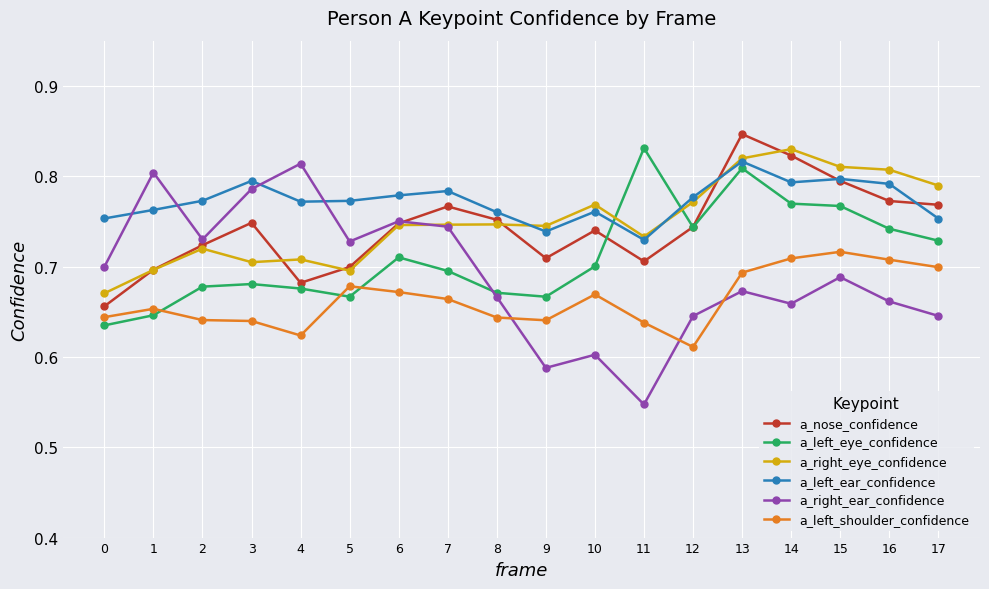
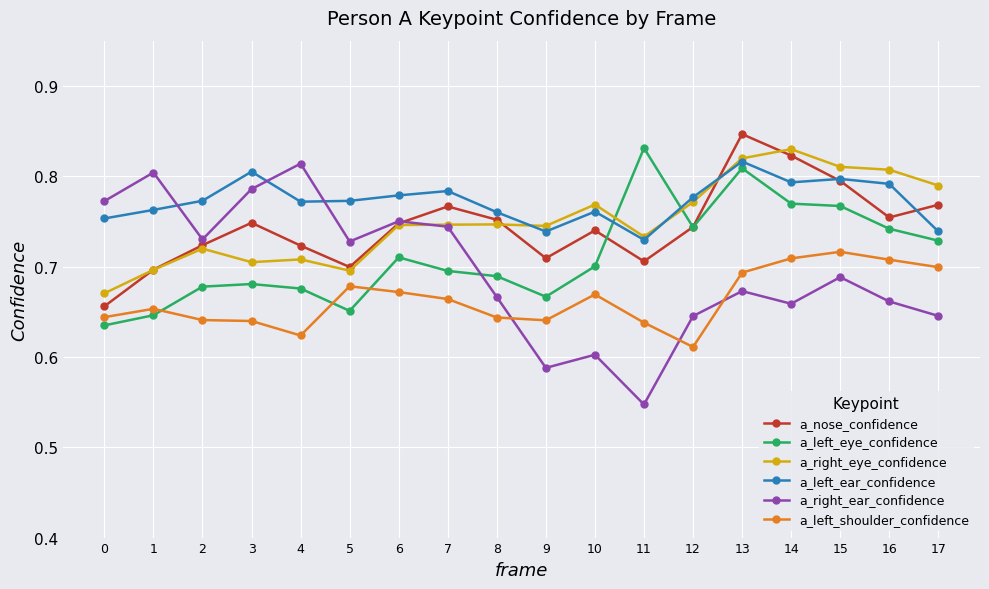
  {
    "a_nose_confidence": {
      "0": 0.66,
      "2": 0.72,
      "3": 0.75,
-     "4": 0.68,
+     "4": 0.72,
      "5": 0.70,
      "7": 0.77,
      "8": 0.75,
      "9": 0.71,
      "10": 0.74,
      "11": 0.71,
      "13": 0.85,
      "14": 0.82,
-     "16": 0.77,
+     "16": 0.75,
      "17": 0.77
    },
    "a_left_eye_confidence": {
      "0": 0.63,
      "1": 0.65,
      "2": 0.68,
      "3": 0.68,
      "4": 0.68,
-     "5": 0.67,
+     "5": 0.65,
      "6": 0.71,
      "7": 0.70,
-     "8": 0.67,
+     "8": 0.69,
      "9": 0.67,
      "10": 0.70,
      "11": 0.83,
      "13": 0.81,
      "14": 0.77,
      "15": 0.77,
      "16": 0.74,
      "17": 0.73
    },
    "a_left_ear_confidence": {
      "0": 0.75,
      "1": 0.76,
      "2": 0.77,
-     "3": 0.79,
+     "3": 0.81,
      "4": 0.77,
      "5": 0.77,
      "6": 0.78,
      "7": 0.78,
      "8": 0.76,
      "9": 0.74,
      "10": 0.76,
      "11": 0.73,
      "12": 0.78,
      "13": 0.82,
      "14": 0.79,
      "16": 0.79,
-     "17": 0.75
+     "17": 0.74
    },
    "a_right_ear_confidence": {
-     "0": 0.70,
+     "0": 0.77,
      "1": 0.80,
      "2": 0.73,
      "3": 0.79,
      "4": 0.81,
      "5": 0.73,
      "8": 0.67,
      "9": 0.59,
      "10": 0.60,
      "11": 0.55,
      "12": 0.65,
      "13": 0.67,
      "14": 0.66,
      "15": 0.69,
      "16": 0.66,
      "17": 0.65
    }
  }
